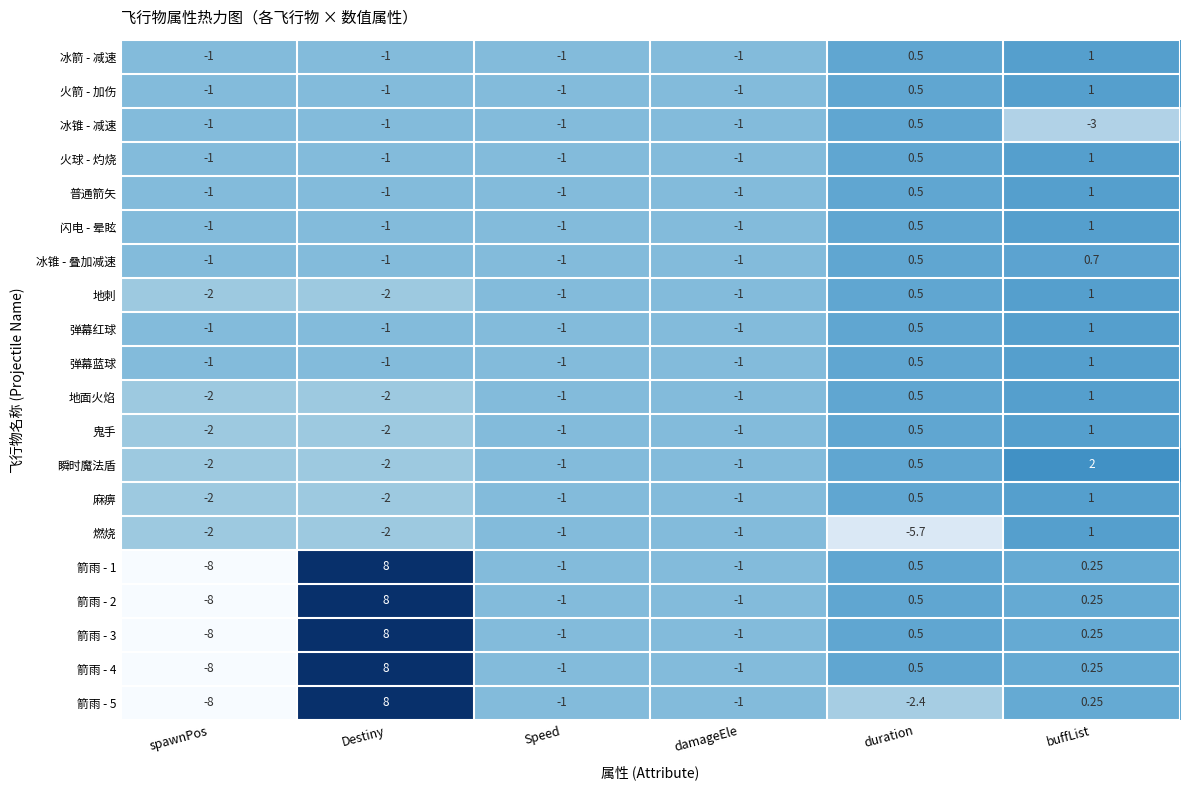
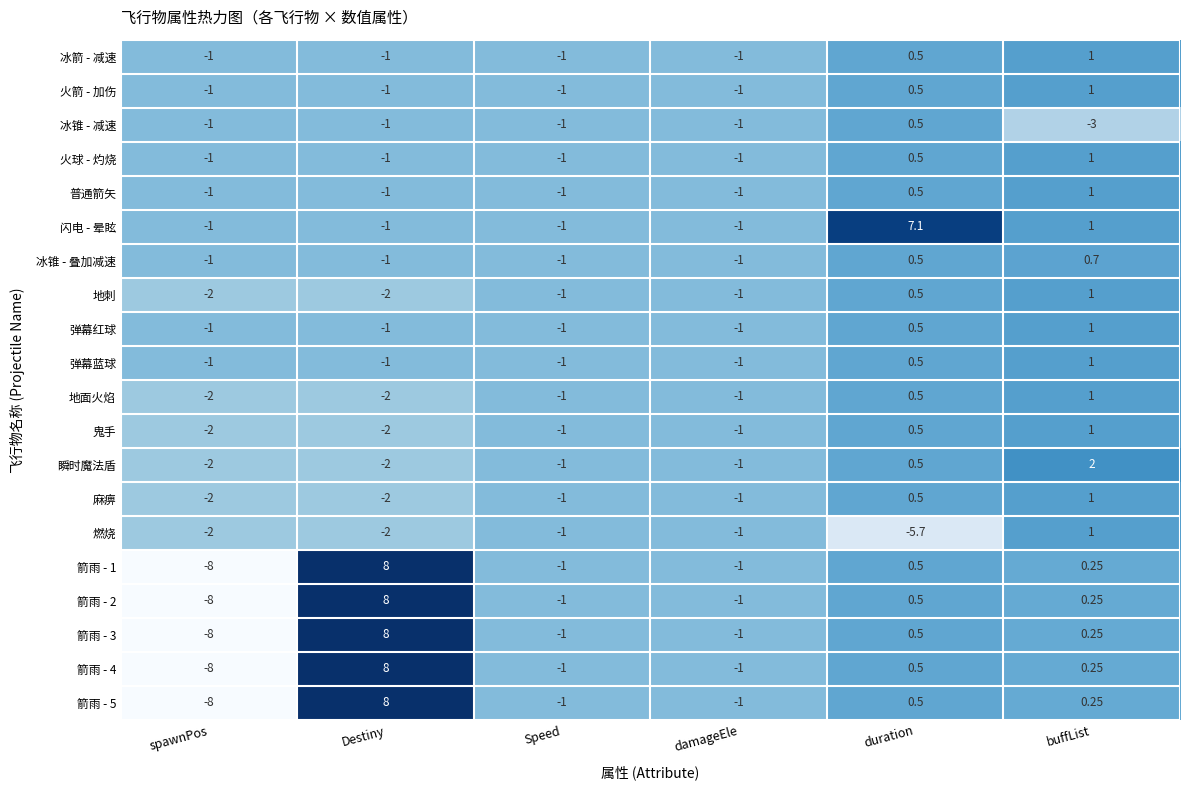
  {
    "冰箭 - 减速": {
      "spawnPos": -1,
      "Destiny": -1,
      "Speed": -1,
      "damageEle": -1,
      "duration": 0.5,
      "buffList": 1
    },
    "火箭 - 加伤": {
      "spawnPos": -1,
      "Destiny": -1,
      "Speed": -1,
      "damageEle": -1,
      "duration": 0.5,
      "buffList": 1
    },
    "冰锥 - 减速": {
      "spawnPos": -1,
      "Destiny": -1,
      "Speed": -1,
      "damageEle": -1,
      "duration": 0.5,
      "buffList": -3
    },
    "火球 - 灼烧": {
      "spawnPos": -1,
      "Destiny": -1,
      "Speed": -1,
      "damageEle": -1,
      "duration": 0.5,
      "buffList": 1
    },
    "普通箭矢": {
      "spawnPos": -1,
      "Destiny": -1,
      "Speed": -1,
      "damageEle": -1,
      "duration": 0.5,
      "buffList": 1
    },
    "闪电 - 晕眩": {
      "spawnPos": -1,
      "Destiny": -1,
      "Speed": -1,
      "damageEle": -1,
-     "duration": 0.5,
+     "duration": 7.1,
      "buffList": 1
    },
    "冰锥 - 叠加减速": {
      "spawnPos": -1,
      "Destiny": -1,
      "Speed": -1,
      "damageEle": -1,
      "duration": 0.5,
      "buffList": 0.7
    },
    "地刺": {
      "spawnPos": -2,
      "Destiny": -2,
      "Speed": -1,
      "damageEle": -1,
      "duration": 0.5,
      "buffList": 1
    },
    "弹幕红球": {
      "spawnPos": -1,
      "Destiny": -1,
      "Speed": -1,
      "damageEle": -1,
      "duration": 0.5,
      "buffList": 1
    },
    "弹幕蓝球": {
      "spawnPos": -1,
      "Destiny": -1,
      "Speed": -1,
      "damageEle": -1,
      "duration": 0.5,
      "buffList": 1
    },
    "地面火焰": {
      "spawnPos": -2,
      "Destiny": -2,
      "Speed": -1,
      "damageEle": -1,
      "duration": 0.5,
      "buffList": 1
    },
    "鬼手": {
      "spawnPos": -2,
      "Destiny": -2,
      "Speed": -1,
      "damageEle": -1,
      "duration": 0.5,
      "buffList": 1
    },
    "瞬时魔法盾": {
      "spawnPos": -2,
      "Destiny": -2,
      "Speed": -1,
      "damageEle": -1,
      "duration": 0.5,
      "buffList": 2
    },
    "麻痹": {
      "spawnPos": -2,
      "Destiny": -2,
      "Speed": -1,
      "damageEle": -1,
      "duration": 0.5,
      "buffList": 1
    },
    "燃烧": {
      "spawnPos": -2,
      "Destiny": -2,
      "Speed": -1,
      "damageEle": -1,
      "duration": -5.7,
      "buffList": 1
    },
    "箭雨 - 1": {
      "spawnPos": -8,
      "Destiny": 8,
      "Speed": -1,
      "damageEle": -1,
      "duration": 0.5,
      "buffList": 0.25
    },
    "箭雨 - 2": {
      "spawnPos": -8,
      "Destiny": 8,
      "Speed": -1,
      "damageEle": -1,
      "duration": 0.5,
      "buffList": 0.25
    },
    "箭雨 - 3": {
      "spawnPos": -8,
      "Destiny": 8,
      "Speed": -1,
      "damageEle": -1,
      "duration": 0.5,
      "buffList": 0.25
    },
    "箭雨 - 4": {
      "spawnPos": -8,
      "Destiny": 8,
      "Speed": -1,
      "damageEle": -1,
      "duration": 0.5,
      "buffList": 0.25
    },
    "箭雨 - 5": {
      "spawnPos": -8,
      "Destiny": 8,
      "Speed": -1,
      "damageEle": -1,
-     "duration": -2.4,
+     "duration": 0.5,
      "buffList": 0.25
    }
  }
